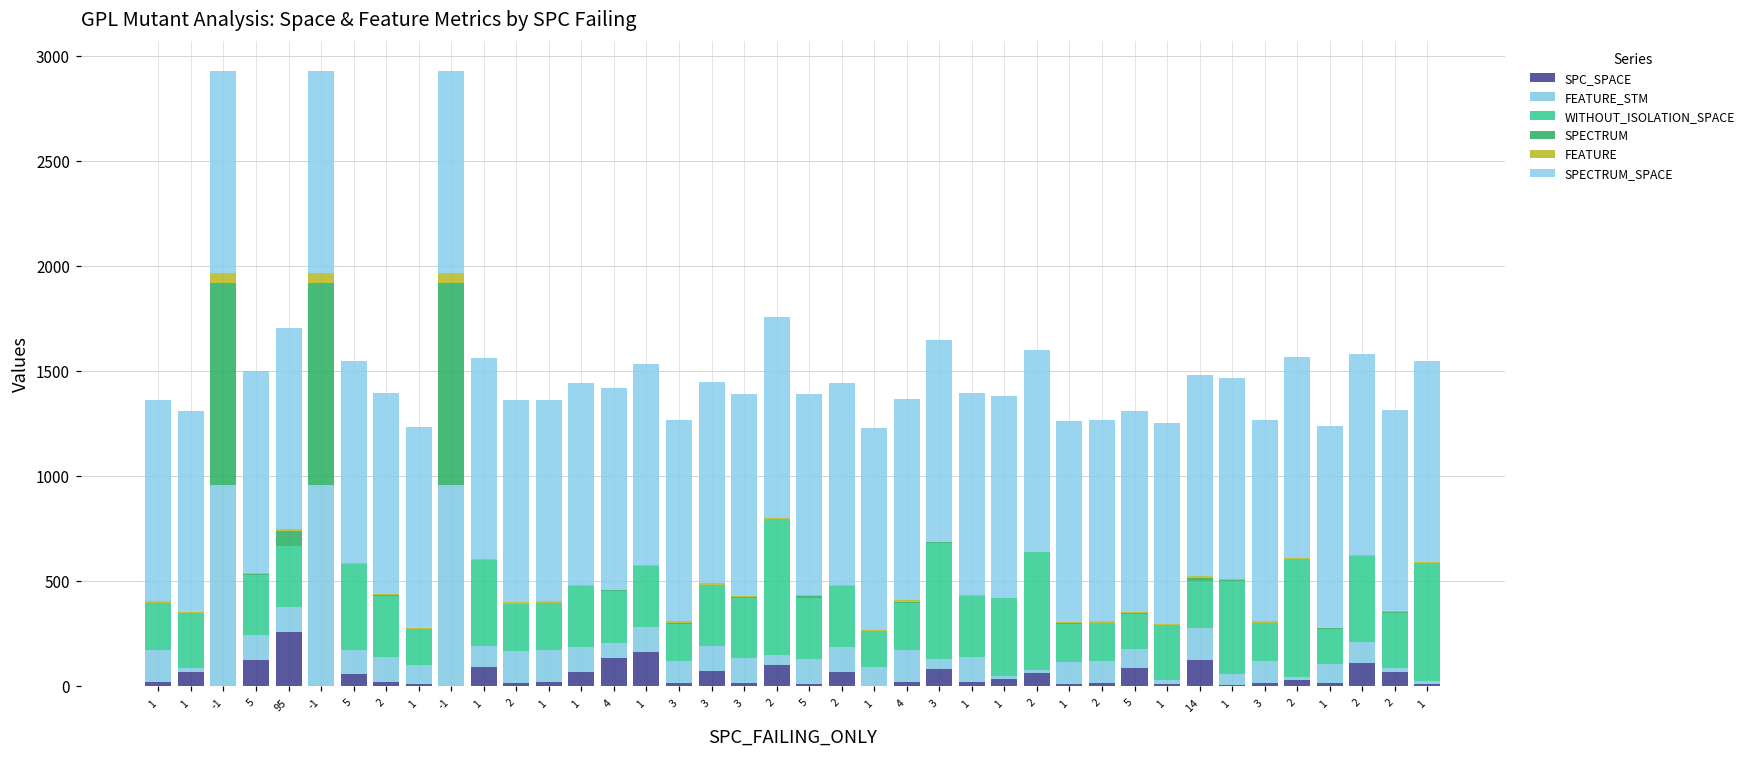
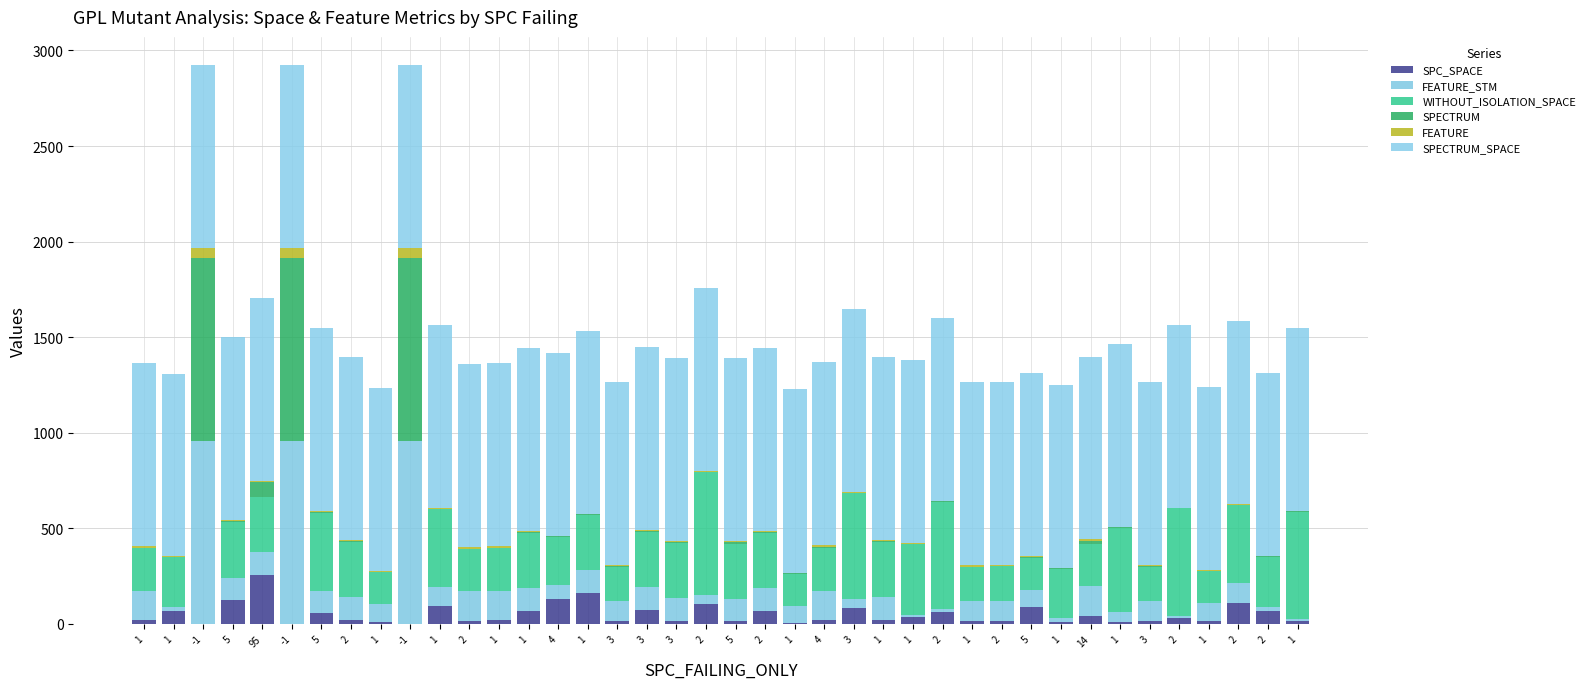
  {
    "SPC_SPACE": {
      "95": 260,
-     "14": 120
+     "14": 40
    }
  }
